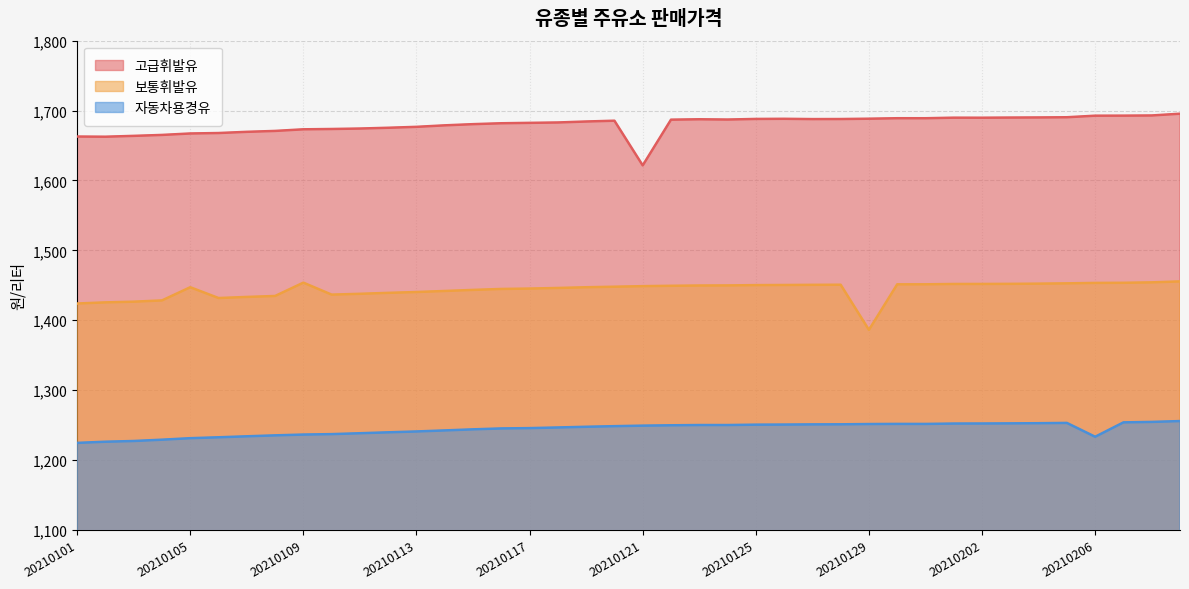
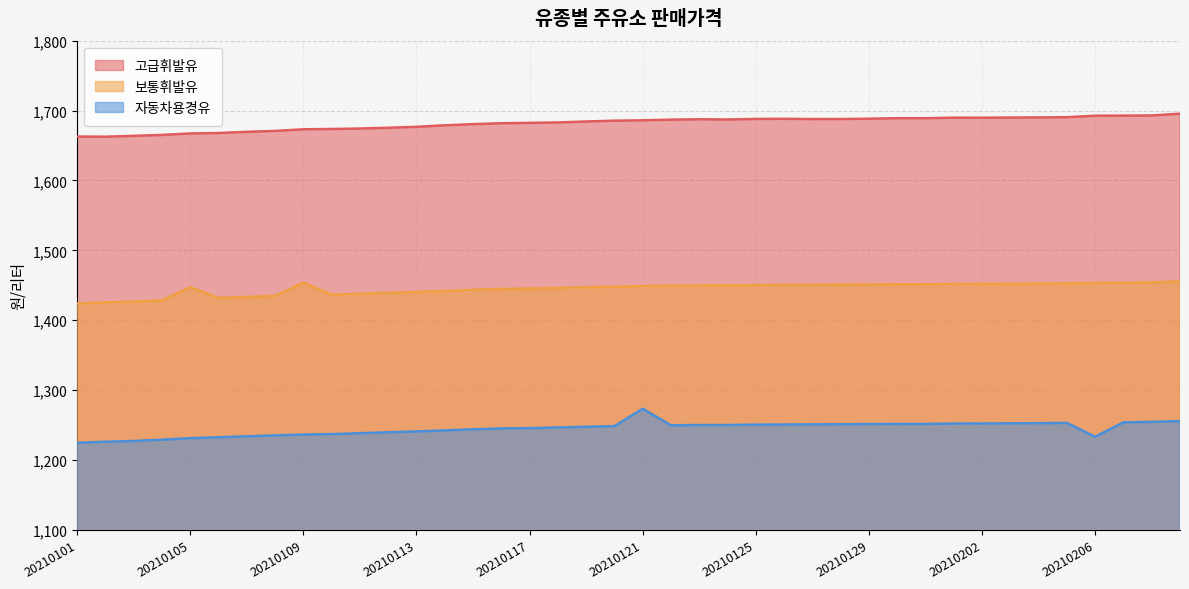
  {
    "고급휘발유": {
      "20210101": "1,660",
      "20210105": "1,670",
      "20210109": "1,670",
      "20210113": "1,680",
      "20210117": "1,680",
-     "20210121": "1,620",
+     "20210121": "1,690",
      "20210125": "1,690",
      "20210129": "1,690",
      "20210202": "1,690",
      "20210206": "1,690"
    },
    "보통휘발유": {
      "20210101": "1,420",
      "20210105": "1,450",
      "20210109": "1,450",
      "20210113": "1,440",
      "20210117": "1,450",
      "20210121": "1,450",
      "20210125": "1,450",
-     "20210129": "1,390",
+     "20210129": "1,450",
      "20210202": "1,450",
      "20210206": "1,450"
    },
    "자동차용경유": {
      "20210101": "1,220",
      "20210105": "1,230",
      "20210109": "1,240",
      "20210113": "1,240",
      "20210117": "1,250",
-     "20210121": "1,250",
+     "20210121": "1,270",
      "20210125": "1,250",
      "20210129": "1,250",
      "20210202": "1,250",
      "20210206": "1,230"
    }
  }
